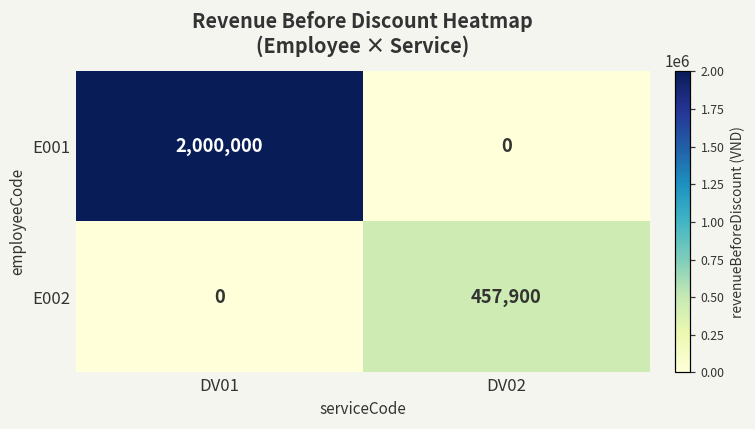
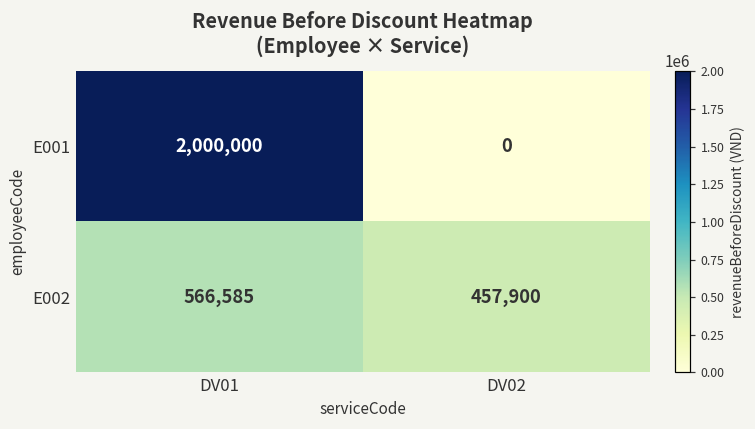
  {
    "E001": {
      "DV01": "2,000,000",
      "DV02": "0"
    },
    "E002": {
-     "DV01": "0",
+     "DV01": "566,585",
      "DV02": "457,900"
    }
  }
